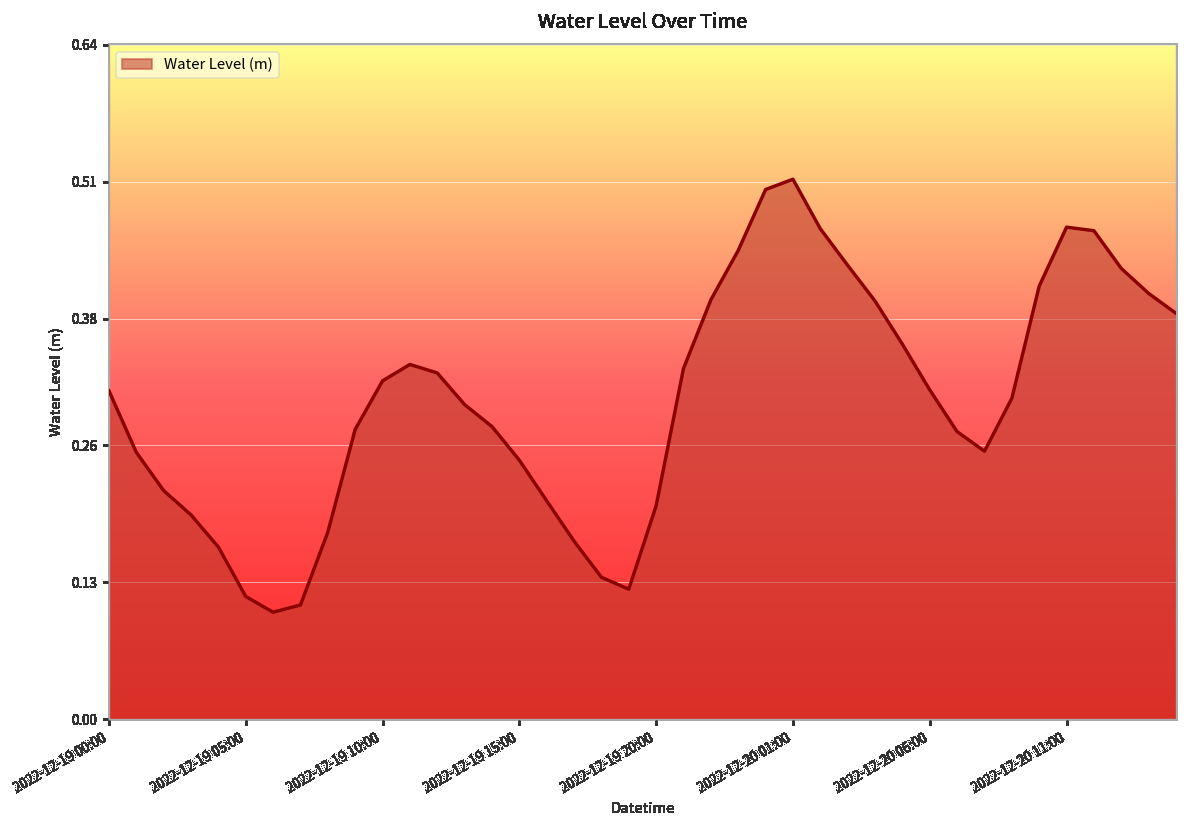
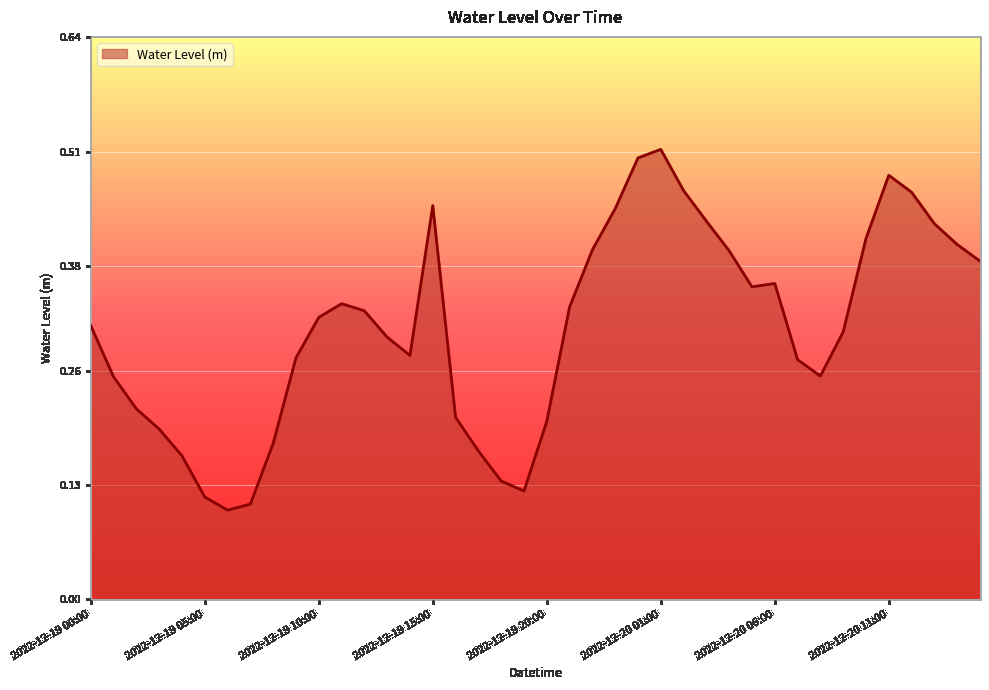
  {
    "2022-12-19 00:00": 0.31,
    "2022-12-19 05:00": 0.12,
    "2022-12-19 10:00": 0.32,
-   "2022-12-19 15:00": 0.25,
+   "2022-12-19 15:00": 0.45,
    "2022-12-19 20:00": 0.20,
    "2022-12-20 01:00": 0.51,
-   "2022-12-20 06:00": 0.31,
-   "2022-12-20 11:00": 0.47
+   "2022-12-20 06:00": 0.36,
+   "2022-12-20 11:00": 0.48
  }
